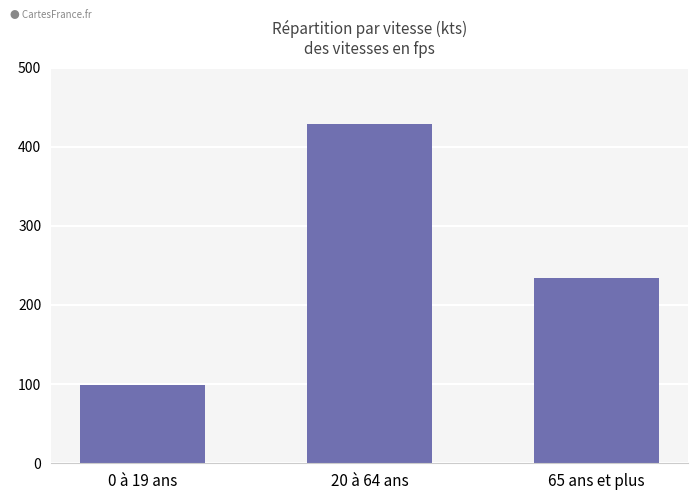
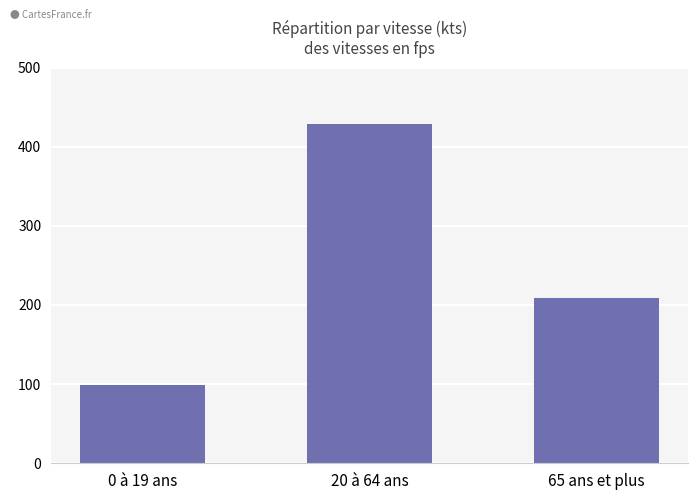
  {
    "0 à 19 ans": 100,
    "20 à 64 ans": 430,
-   "65 ans et plus": 230
+   "65 ans et plus": 210
  }
